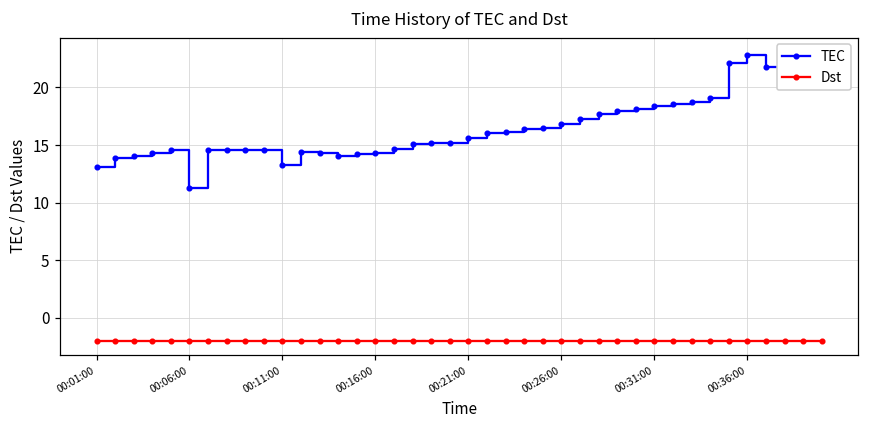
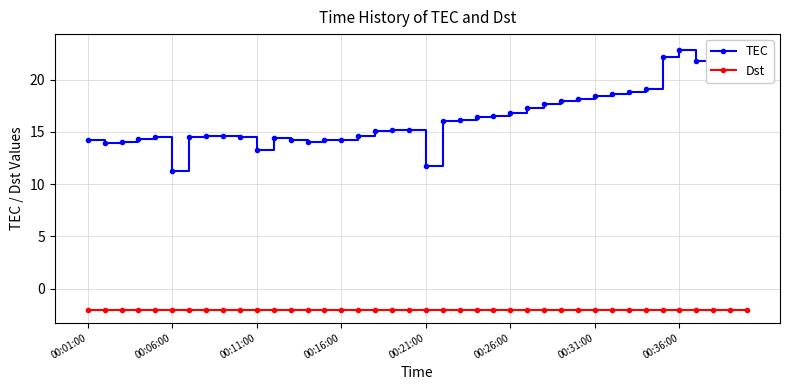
  {
    "TEC": {
-     "00:01:00": 13.1,
+     "00:01:00": 14.3,
      "00:06:00": 11.3,
      "00:11:00": 13.3,
      "00:16:00": 14.3,
-     "00:21:00": 15.6,
+     "00:21:00": 11.7,
      "00:26:00": 16.8,
      "00:31:00": 18.4,
      "00:36:00": 22.8
    },
    "Dst": {
      "00:01:00": -2.0,
      "00:06:00": -2.0,
      "00:11:00": -2.0,
      "00:16:00": -2.0,
      "00:21:00": -2.0,
      "00:26:00": -2.0,
      "00:31:00": -2.0,
      "00:36:00": -2.0
    }
  }
